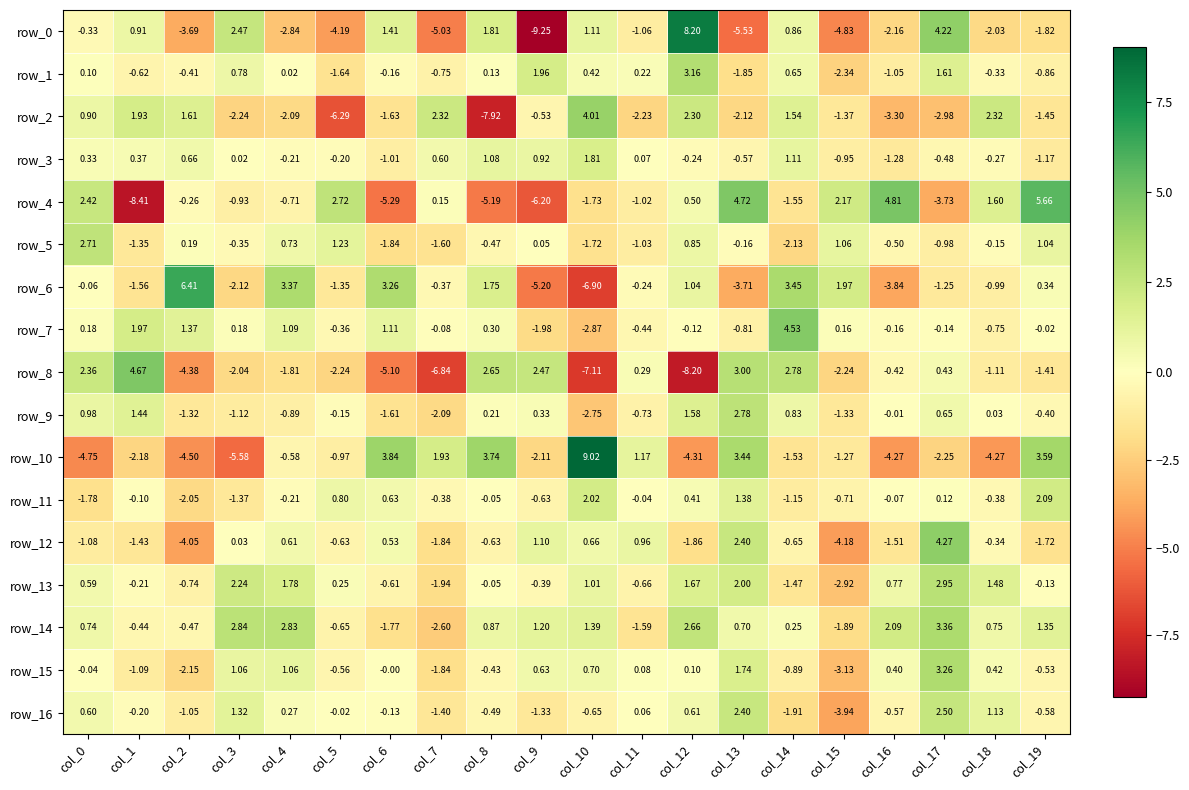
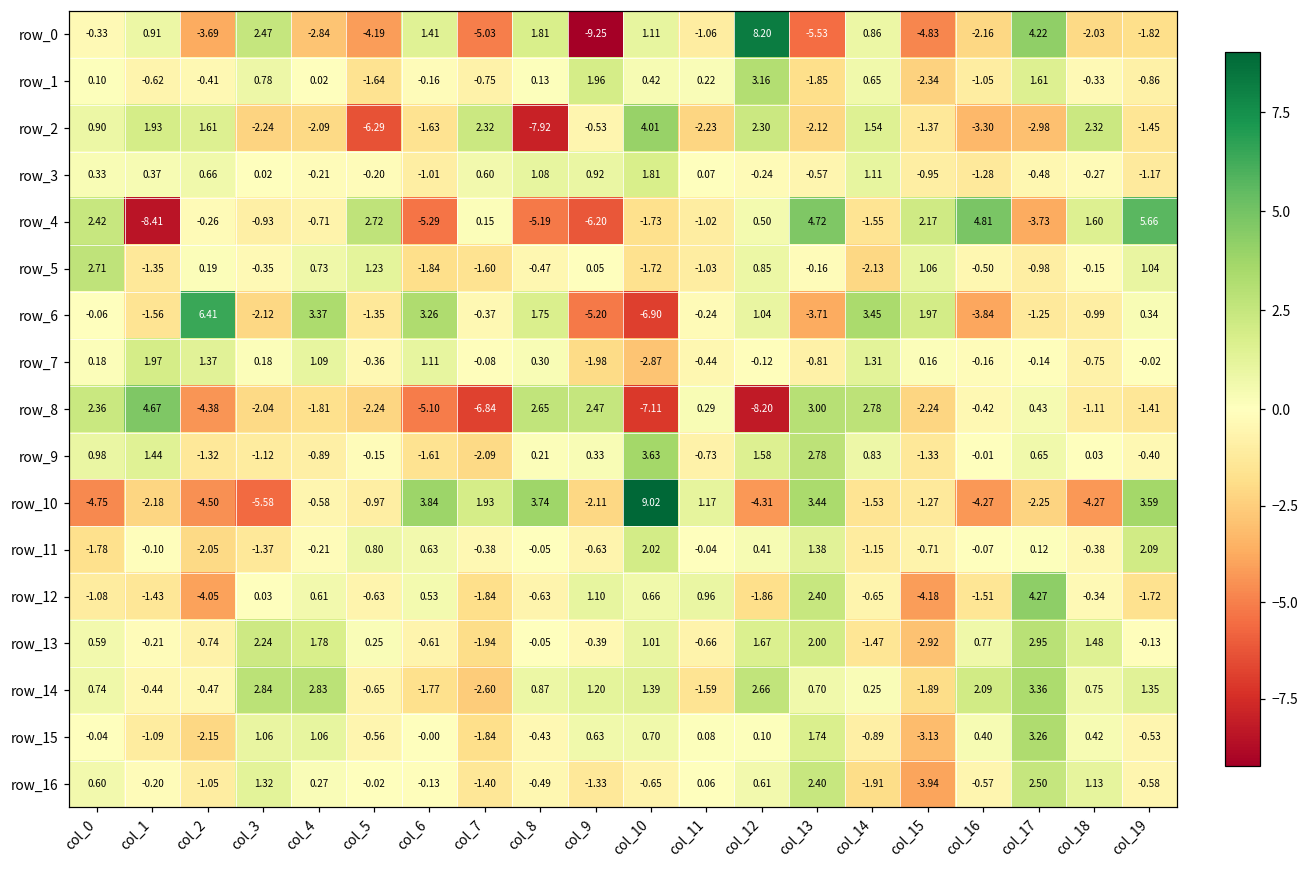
  {
    "row_7": {
      "col_0": 0.18,
      "col_1": 1.97,
      "col_2": 1.37,
      "col_3": 0.18,
      "col_4": 1.09,
      "col_5": -0.36,
      "col_6": 1.11,
      "col_7": -0.08,
      "col_8": 0.30,
      "col_9": -1.98,
      "col_10": -2.87,
      "col_11": -0.44,
      "col_12": -0.12,
      "col_13": -0.81,
-     "col_14": 4.53,
+     "col_14": 1.31,
      "col_15": 0.16,
      "col_16": -0.16,
      "col_17": -0.14,
      "col_18": -0.75,
      "col_19": -0.02
    },
    "row_9": {
      "col_0": 0.98,
      "col_1": 1.44,
      "col_2": -1.32,
      "col_3": -1.12,
      "col_4": -0.89,
      "col_5": -0.15,
      "col_6": -1.61,
      "col_7": -2.09,
      "col_8": 0.21,
      "col_9": 0.33,
-     "col_10": -2.75,
+     "col_10": 3.63,
      "col_11": -0.73,
      "col_12": 1.58,
      "col_13": 2.78,
      "col_14": 0.83,
      "col_15": -1.33,
      "col_16": -0.01,
      "col_17": 0.65,
      "col_18": 0.03,
      "col_19": -0.40
    }
  }
